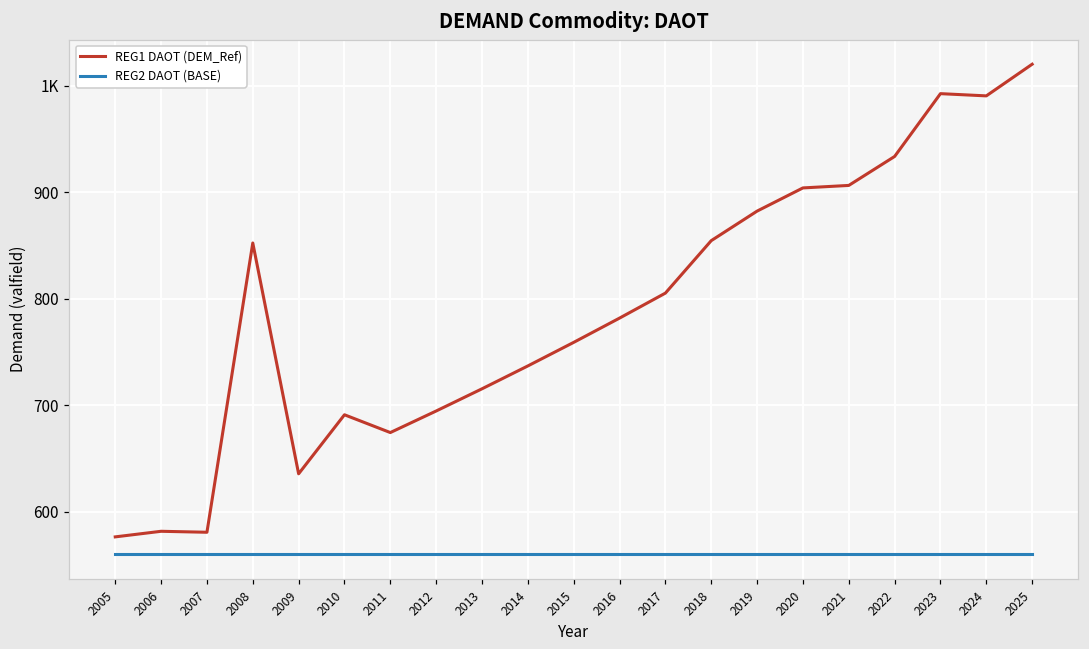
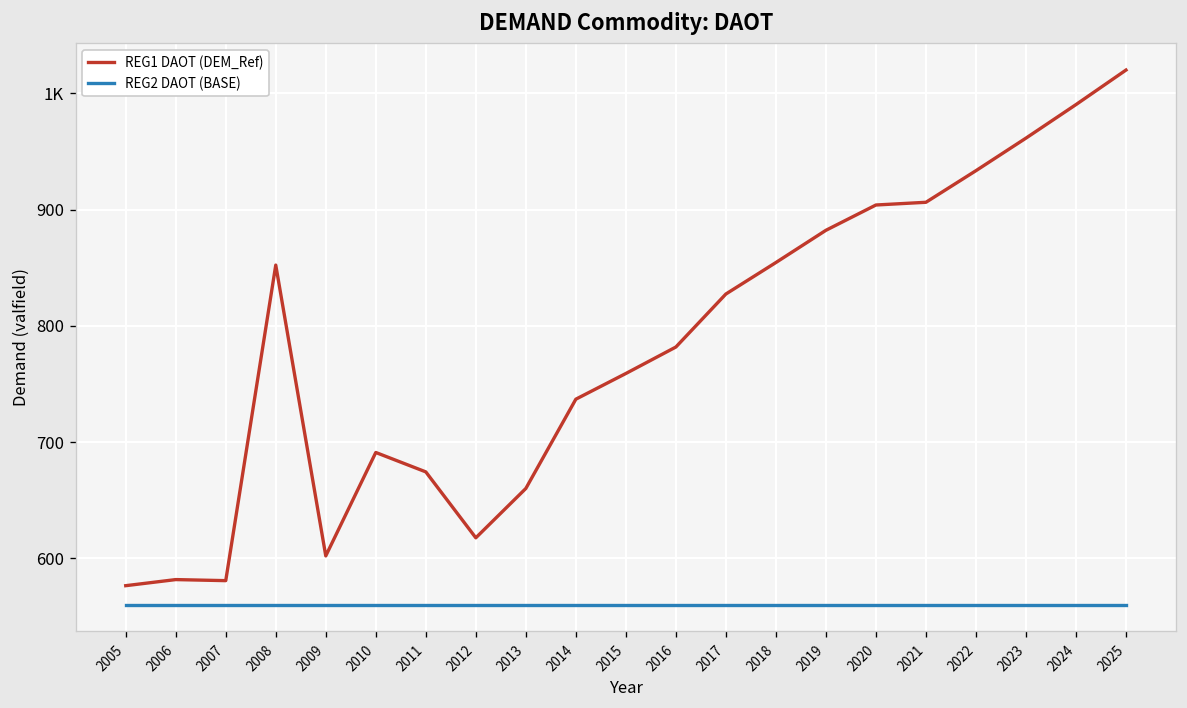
  {
    "REG1 DAOT (DEM_Ref)": {
      "2005": 580,
      "2006": 580,
      "2007": 580,
      "2008": 850,
-     "2009": 640,
+     "2009": 600,
      "2010": 690,
      "2011": 670,
-     "2012": 690,
-     "2013": 720,
+     "2012": 620,
+     "2013": 660,
      "2014": 740,
      "2015": 760,
      "2016": 780,
-     "2017": 810,
+     "2017": 830,
      "2018": 850,
      "2019": 880,
      "2020": 900,
      "2021": 910,
      "2022": 930,
-     "2023": 990,
+     "2023": 960,
      "2024": 990,
      "2025": 1020
    },
    "REG2 DAOT (BASE)": {
      "2005": 560,
      "2006": 560,
      "2007": 560,
      "2008": 560,
      "2009": 560,
      "2010": 560,
      "2011": 560,
      "2012": 560,
      "2013": 560,
      "2014": 560,
      "2015": 560,
      "2016": 560,
      "2017": 560,
      "2018": 560,
      "2019": 560,
      "2020": 560,
      "2021": 560,
      "2022": 560,
      "2023": 560,
      "2024": 560,
      "2025": 560
    }
  }
